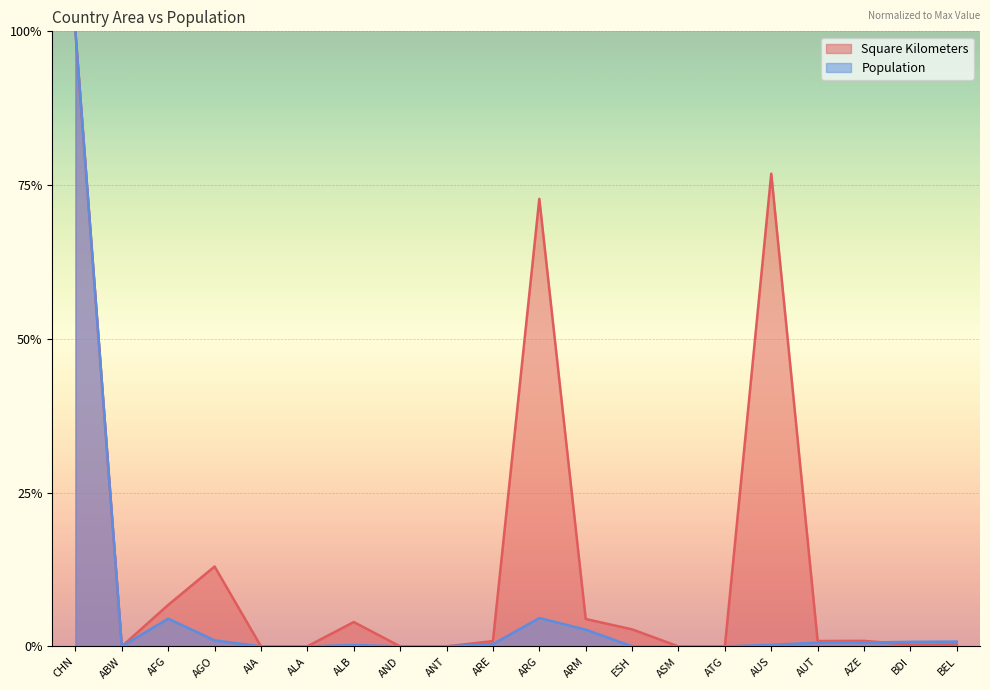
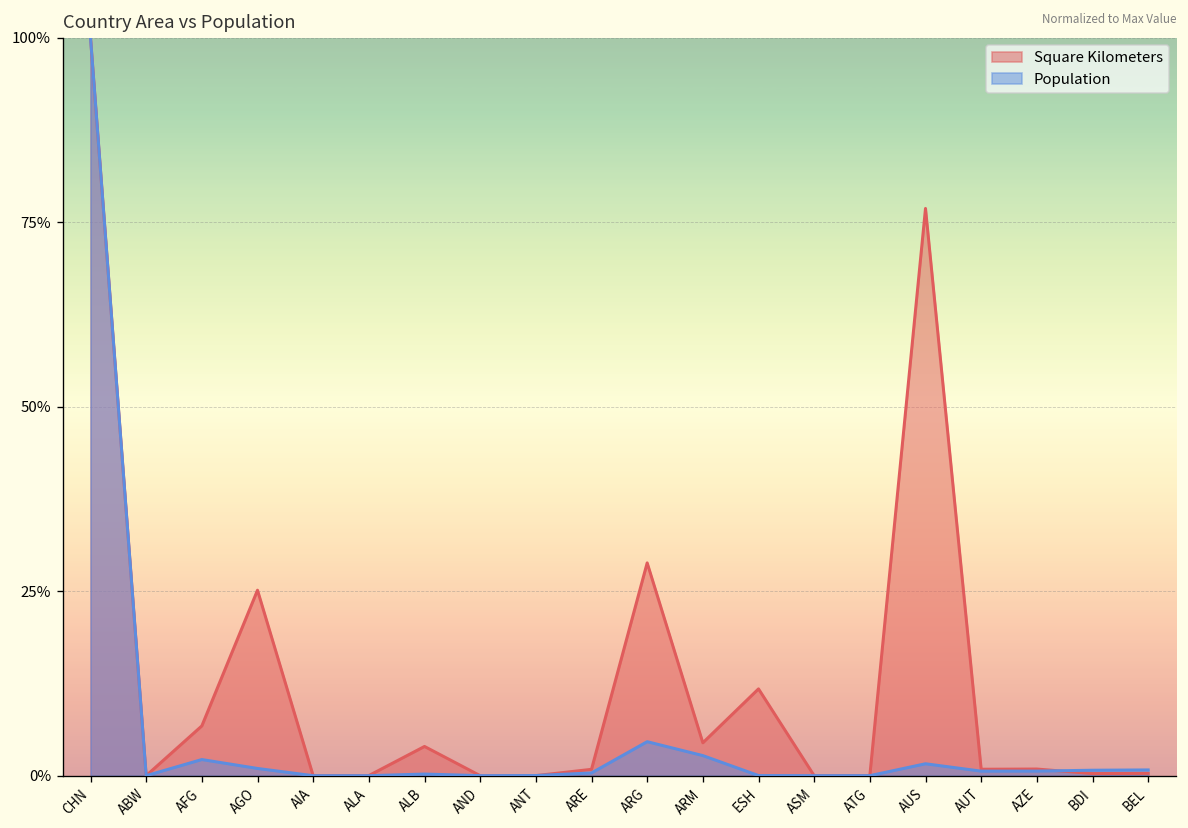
  {
    "Square Kilometers": {
      "AFG": "7%",
-     "AGO": "13%",
+     "AGO": "25%",
      "ALB": "4%",
      "ARE": "1%",
-     "ARG": "73%",
+     "ARG": "29%",
      "ARM": "4%",
-     "ESH": "3%",
+     "ESH": "12%",
      "AUS": "77%",
      "BDI": "0%",
      "BEL": "0%"
    },
    "Population": {
-     "AFG": "5%",
+     "AFG": "2%",
      "AGO": "1%",
      "ALB": "0%",
      "ARE": "0%",
      "ARG": "5%",
      "ARM": "3%",
      "ESH": "0%",
-     "AUS": "0%",
+     "AUS": "2%",
      "BDI": "1%",
      "BEL": "1%"
    }
  }
